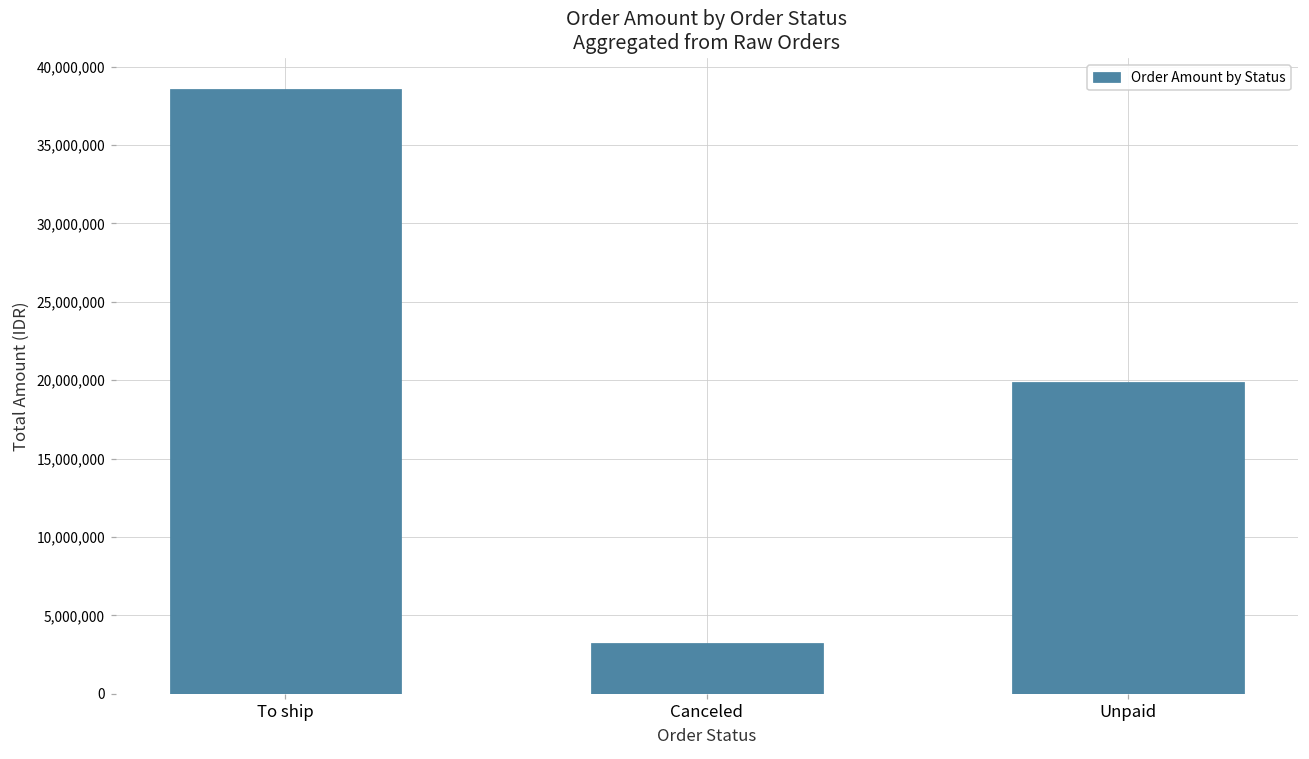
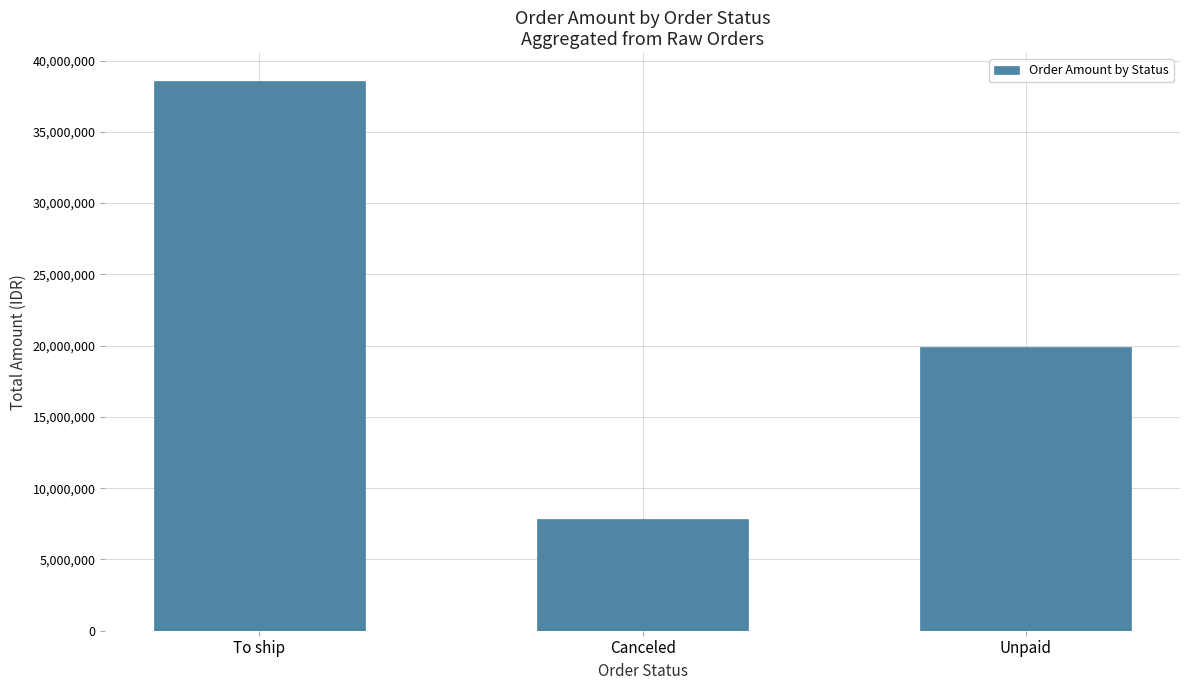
  {
    "To ship": "38,600,000",
-   "Canceled": "3,200,000",
+   "Canceled": "7,800,000",
    "Unpaid": "19,900,000"
  }
